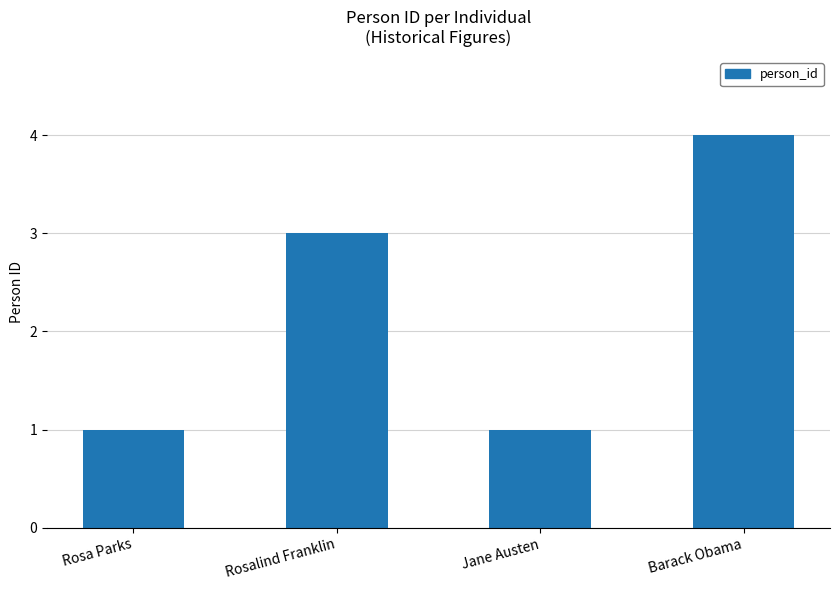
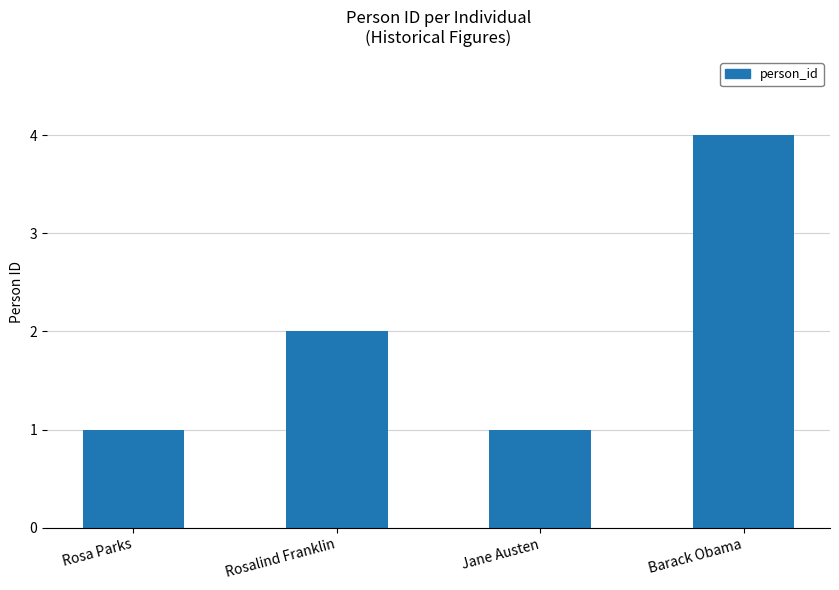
  {
    "Rosa Parks": 1,
-   "Rosalind Franklin": 3,
+   "Rosalind Franklin": 2,
    "Jane Austen": 1,
    "Barack Obama": 4
  }
